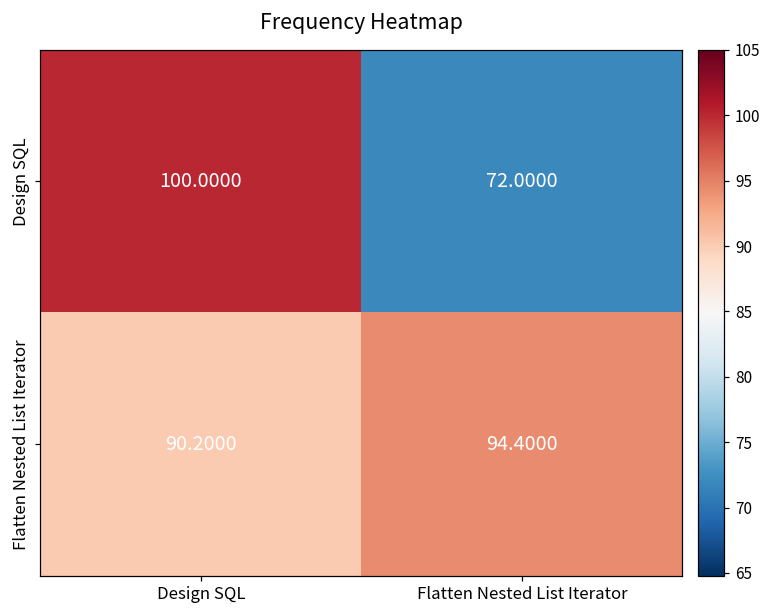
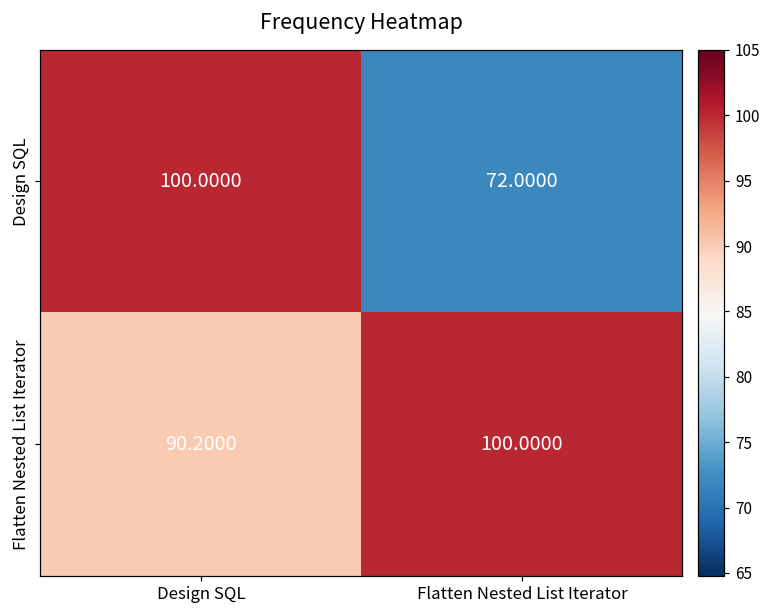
  {
    "Design SQL": {
      "Design SQL": 100.0000,
      "Flatten Nested List Iterator": 72.0000
    },
    "Flatten Nested List Iterator": {
      "Design SQL": 90.2000,
-     "Flatten Nested List Iterator": 94.4000
+     "Flatten Nested List Iterator": 100.0000
    }
  }
